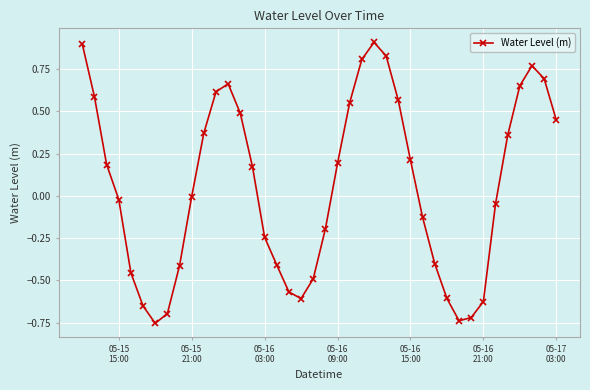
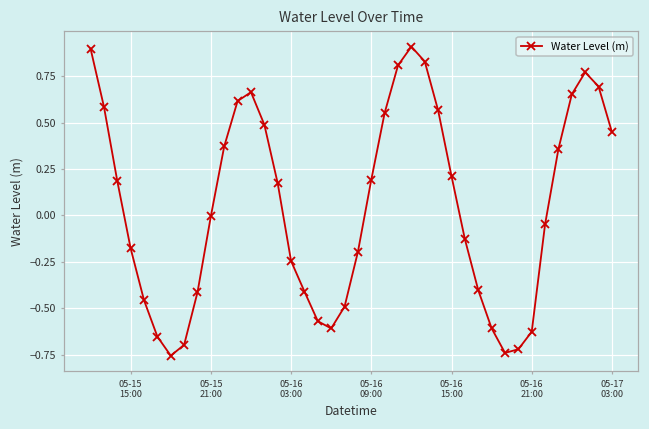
  {
-   "05-15 15:00": -0.02,
+   "05-15 15:00": -0.18,
    "05-15 21:00": 0.00,
    "05-16 03:00": -0.25,
    "05-16 09:00": 0.19,
    "05-16 15:00": 0.21,
    "05-16 21:00": -0.63,
    "05-17 03:00": 0.45
  }
